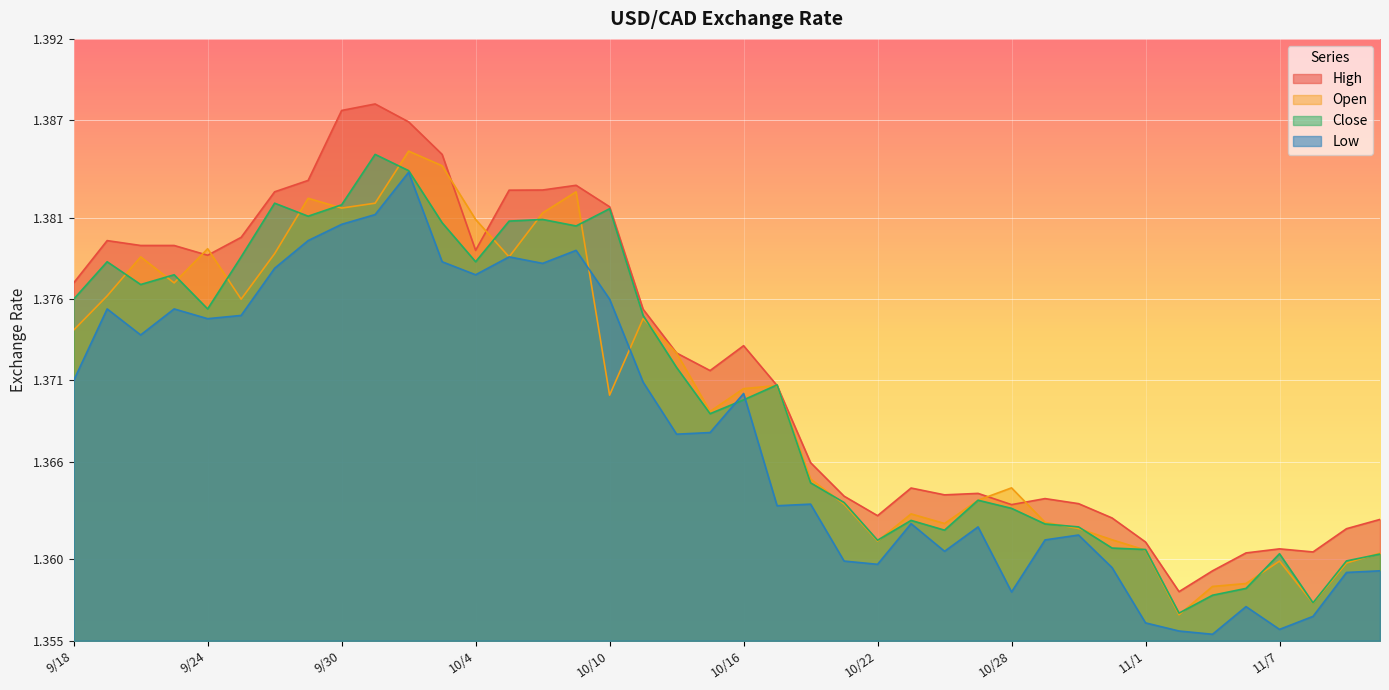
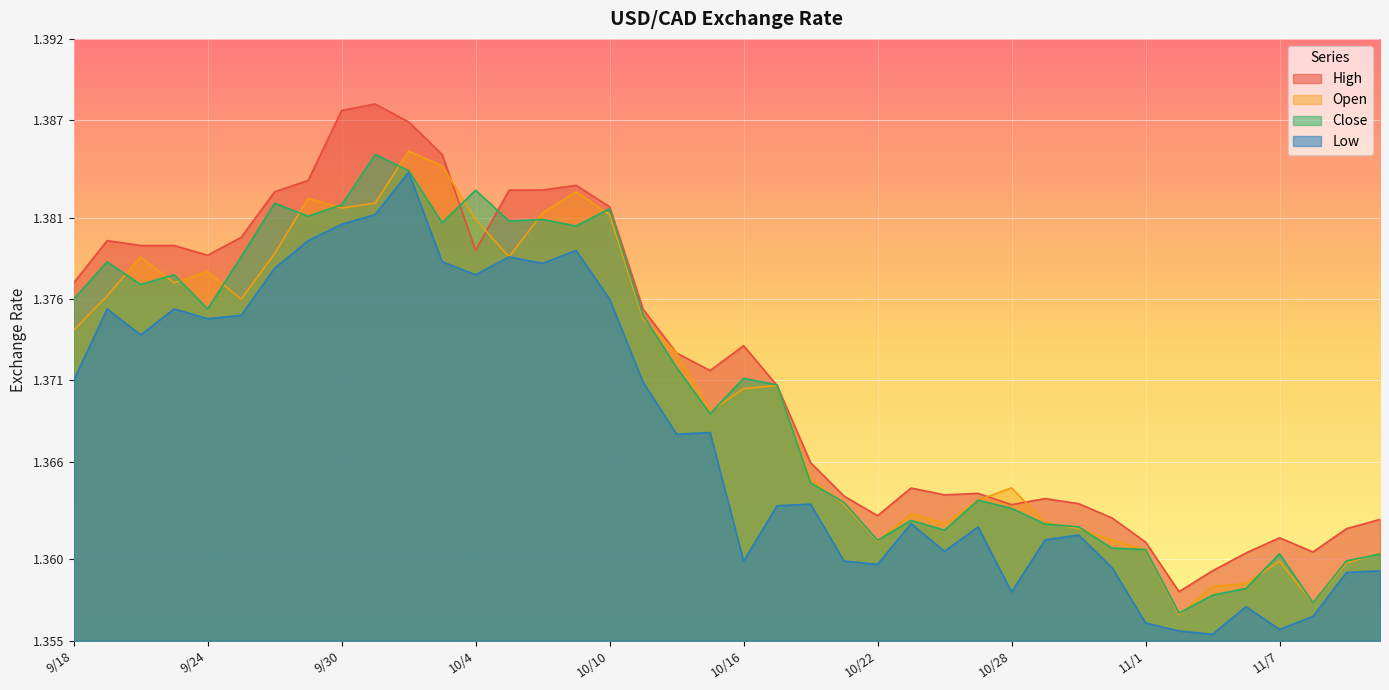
  {
    "High": {
      "9/18": 1.3770,
      "9/24": 1.3787,
      "9/30": 1.3876,
      "10/4": 1.3790,
      "10/16": 1.3731,
      "10/22": 1.3627,
      "10/28": 1.3634,
      "11/1": 1.3611,
-     "11/7": 1.3607
+     "11/7": 1.3613
    },
    "Open": {
      "9/18": 1.3741,
-     "9/24": 1.3791,
+     "9/24": 1.3777,
      "9/30": 1.3816,
      "10/4": 1.3809,
-     "10/10": 1.3701,
+     "10/10": 1.3812,
      "10/16": 1.3705,
      "10/28": 1.3644,
      "11/7": 1.3599
    },
    "Close": {
      "9/18": 1.3760,
      "9/24": 1.3754,
      "9/30": 1.3818,
-     "10/4": 1.3783,
-     "10/16": 1.3698,
+     "10/4": 1.3827,
+     "10/16": 1.3711,
      "10/28": 1.3631,
      "11/7": 1.3604
    },
    "Low": {
      "9/18": 1.3710,
      "9/24": 1.3748,
      "9/30": 1.3806,
      "10/4": 1.3775,
      "10/10": 1.3760,
-     "10/16": 1.3702,
+     "10/16": 1.3599,
      "10/22": 1.3597,
      "10/28": 1.3580,
      "11/1": 1.3561,
      "11/7": 1.3557
    }
  }
